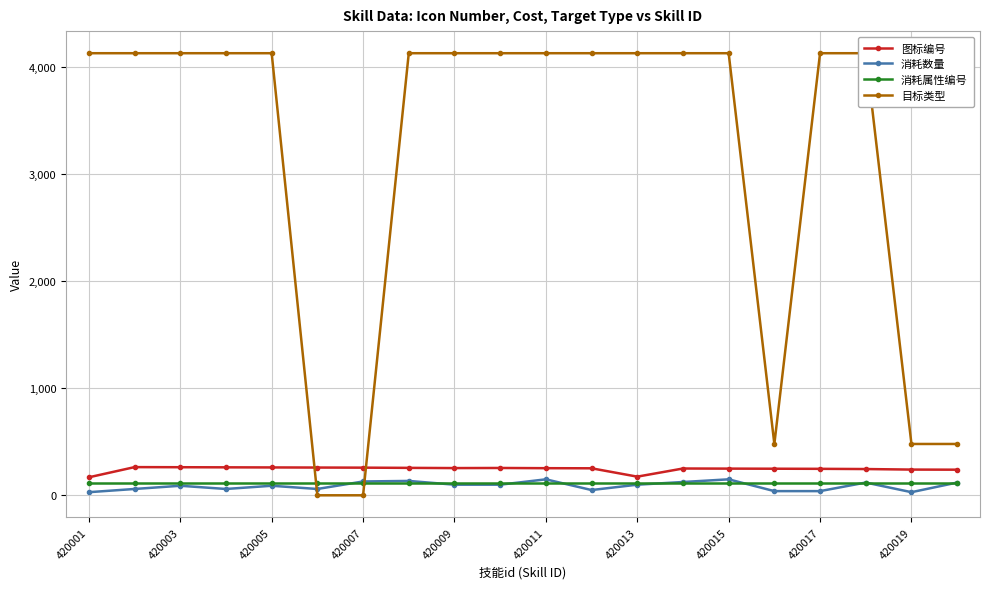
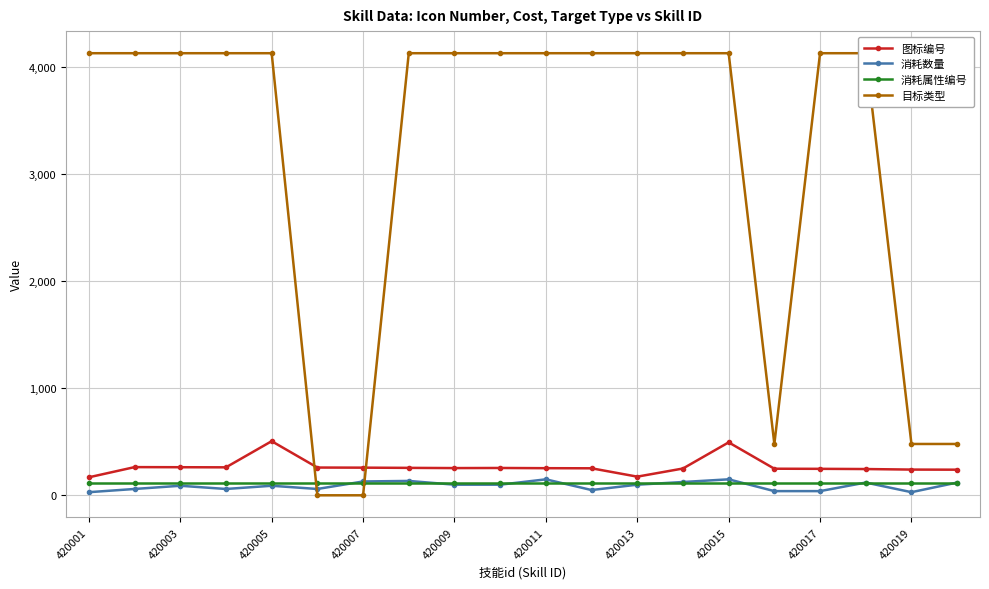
  {
    "图标编号": {
      "420001": "170",
      "420003": "260",
-     "420005": "260",
+     "420005": "510",
      "420007": "260",
      "420009": "260",
      "420011": "250",
      "420013": "180",
-     "420015": "250",
+     "420015": "500",
      "420017": "250",
      "420019": "240"
    },
    "消耗数量": {
      "420001": "30",
      "420003": "90",
      "420005": "90",
      "420011": "150",
      "420015": "150",
      "420017": "40",
      "420019": "30"
    },
    "消耗属性编号": {
      "420001": "120",
      "420003": "120",
      "420005": "120",
      "420011": "120",
      "420015": "120",
      "420017": "120",
      "420019": "120"
    },
    "目标类型": {
      "420001": "4,130",
      "420003": "4,130",
      "420005": "4,130",
      "420007": "0",
      "420009": "4,130",
      "420011": "4,130",
      "420013": "4,130",
      "420015": "4,130",
      "420017": "4,130",
      "420019": "480"
    }
  }
